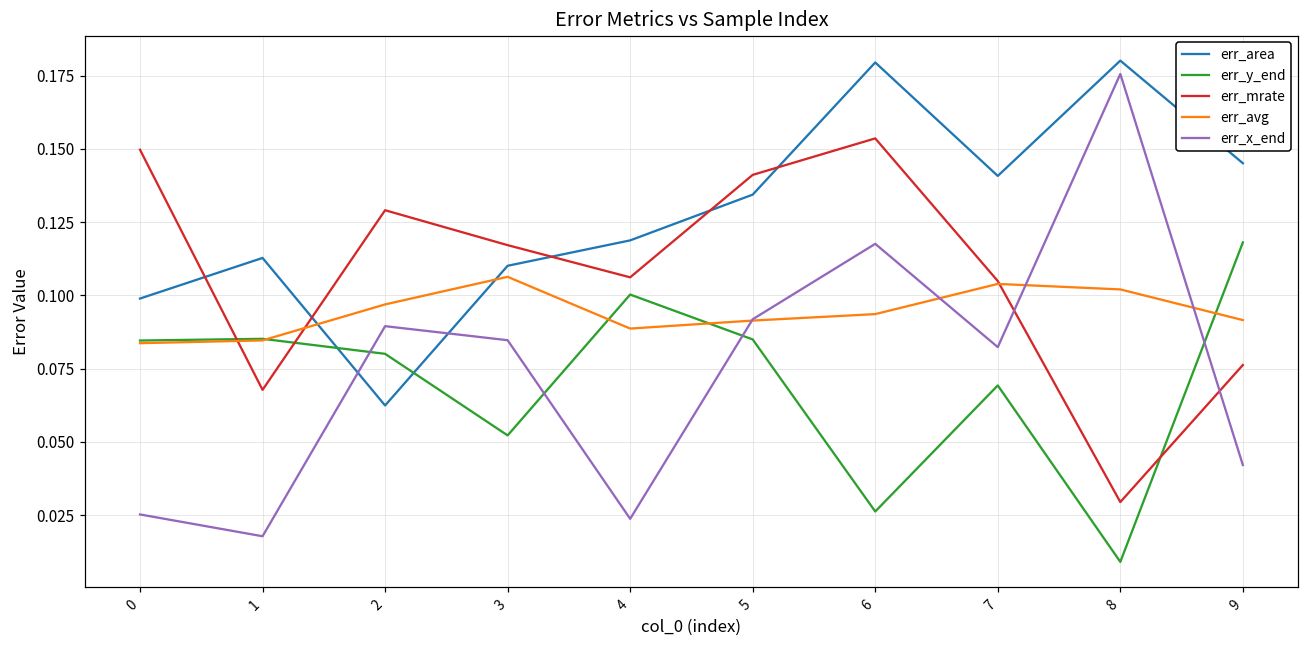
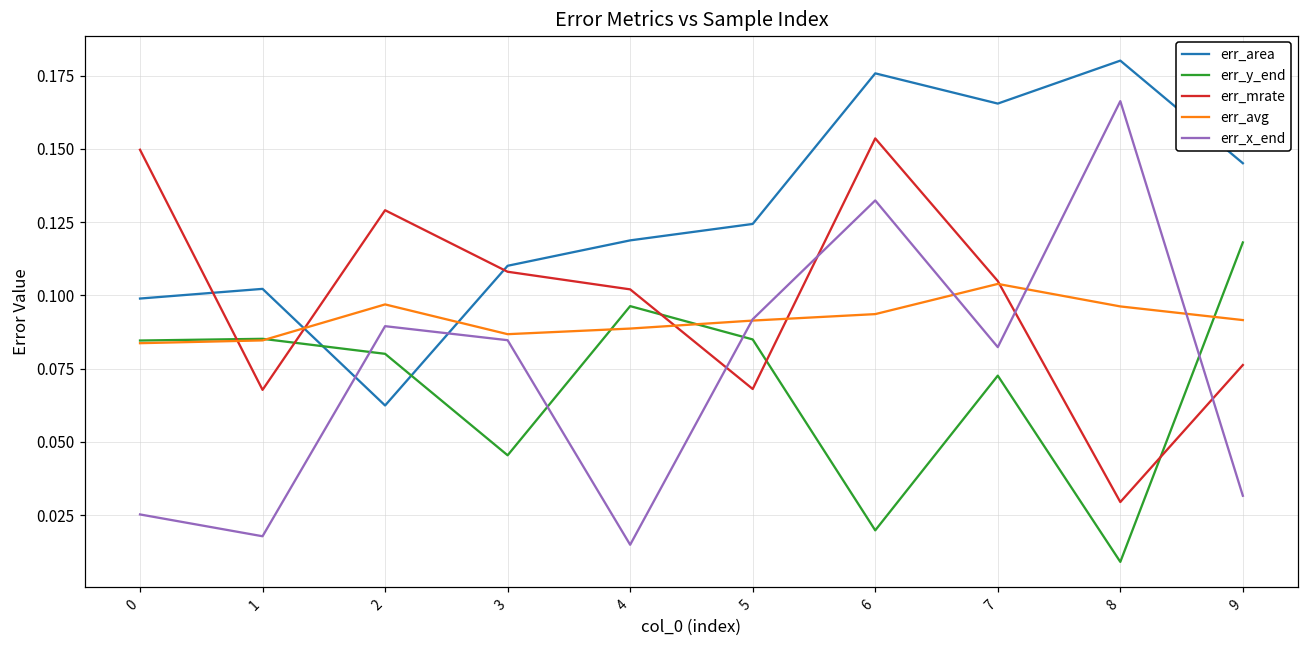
  {
    "err_area": {
      "0": 0.099,
-     "1": 0.113,
+     "1": 0.102,
      "2": 0.062,
      "3": 0.110,
      "4": 0.119,
-     "5": 0.134,
-     "6": 0.180,
-     "7": 0.141,
+     "5": 0.124,
+     "6": 0.176,
+     "7": 0.165,
      "8": 0.180,
      "9": 0.145
    },
    "err_y_end": {
      "2": 0.080,
-     "3": 0.052,
-     "4": 0.100,
+     "3": 0.045,
+     "4": 0.096,
      "5": 0.085,
-     "6": 0.026,
-     "7": 0.069,
+     "6": 0.020,
+     "7": 0.073,
      "8": 0.009,
      "9": 0.118
    },
    "err_mrate": {
      "0": 0.150,
      "1": 0.068,
      "2": 0.129,
-     "3": 0.117,
-     "4": 0.106,
-     "5": 0.141,
+     "3": 0.108,
+     "4": 0.102,
+     "5": 0.068,
      "6": 0.154,
      "7": 0.105,
      "8": 0.029,
      "9": 0.076
    },
    "err_avg": {
      "2": 0.097,
-     "3": 0.106,
+     "3": 0.087,
      "4": 0.089,
      "6": 0.094,
      "7": 0.104,
-     "8": 0.102,
+     "8": 0.096,
      "9": 0.092
    },
    "err_x_end": {
      "0": 0.025,
      "1": 0.018,
      "2": 0.090,
      "3": 0.085,
-     "4": 0.024,
-     "6": 0.118,
+     "4": 0.015,
+     "6": 0.132,
      "7": 0.082,
-     "8": 0.176,
-     "9": 0.042
+     "8": 0.166,
+     "9": 0.032
    }
  }
